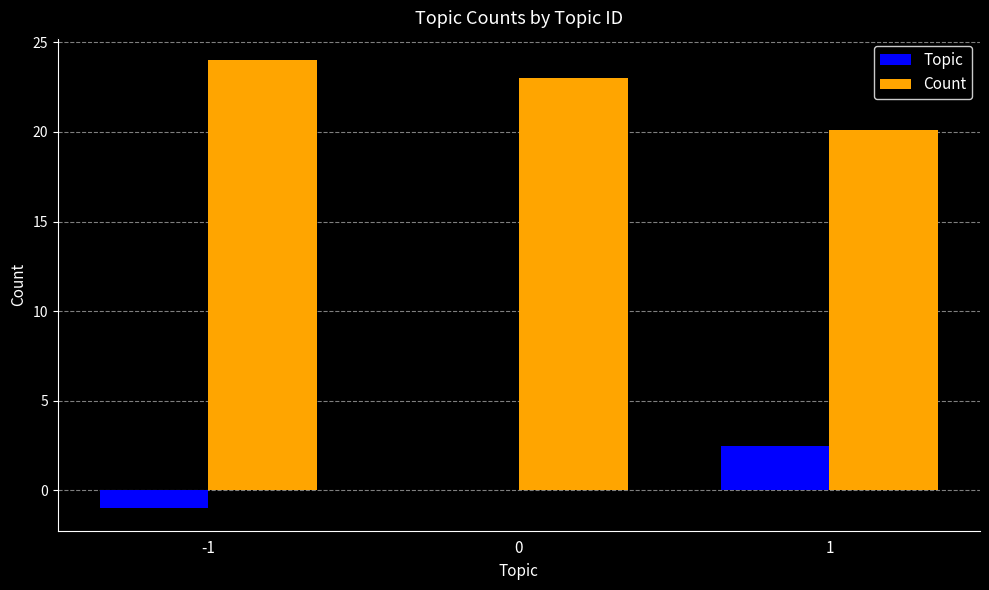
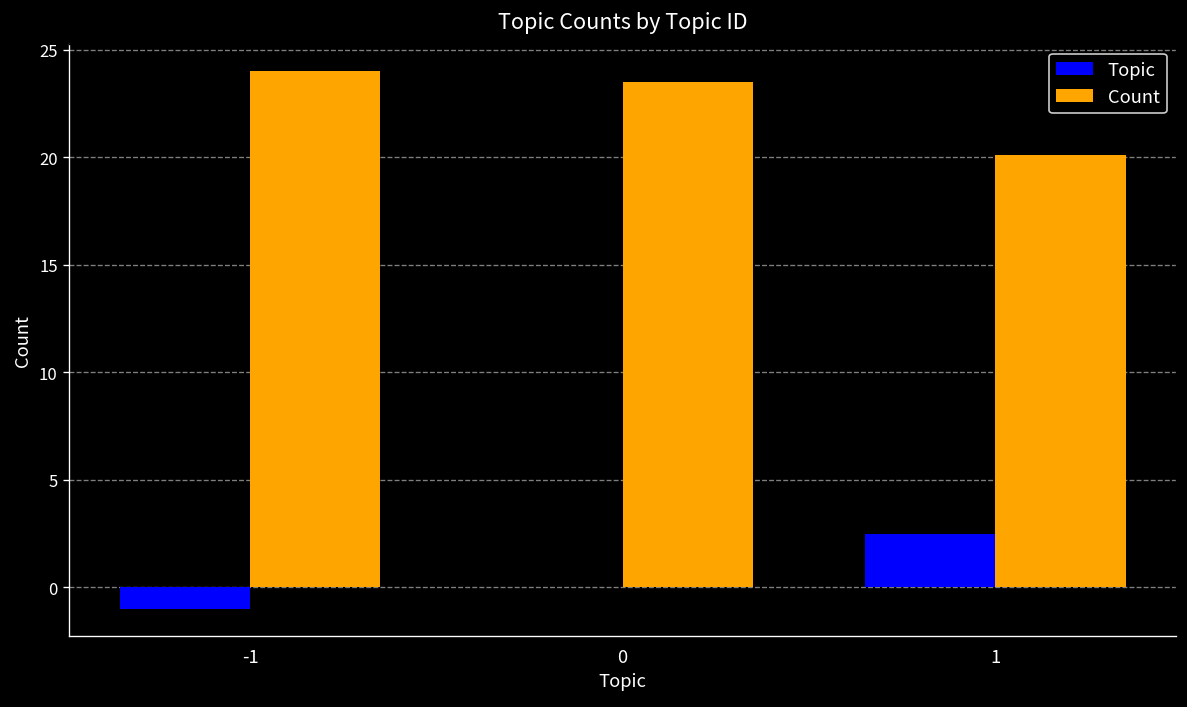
  {
    "Topic": {
      "-1": -1.0,
      "0": 0.0,
      "1": 2.5
    },
    "Count": {
      "-1": 24.0,
-     "0": 23.0,
+     "0": 23.5,
      "1": 20.1
    }
  }
